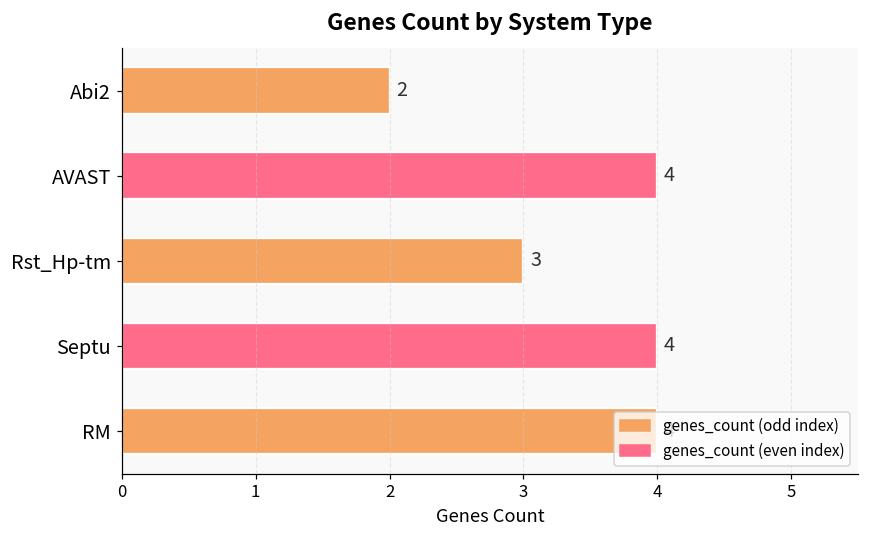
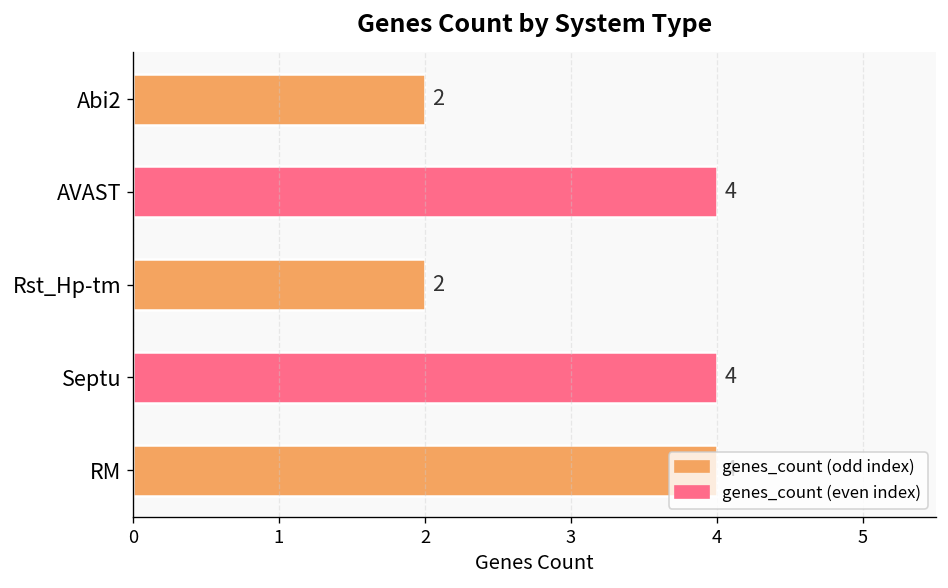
  {
    "Abi2": 2,
    "AVAST": 4,
-   "Rst_Hp-tm": 3,
+   "Rst_Hp-tm": 2,
    "Septu": 4
  }
